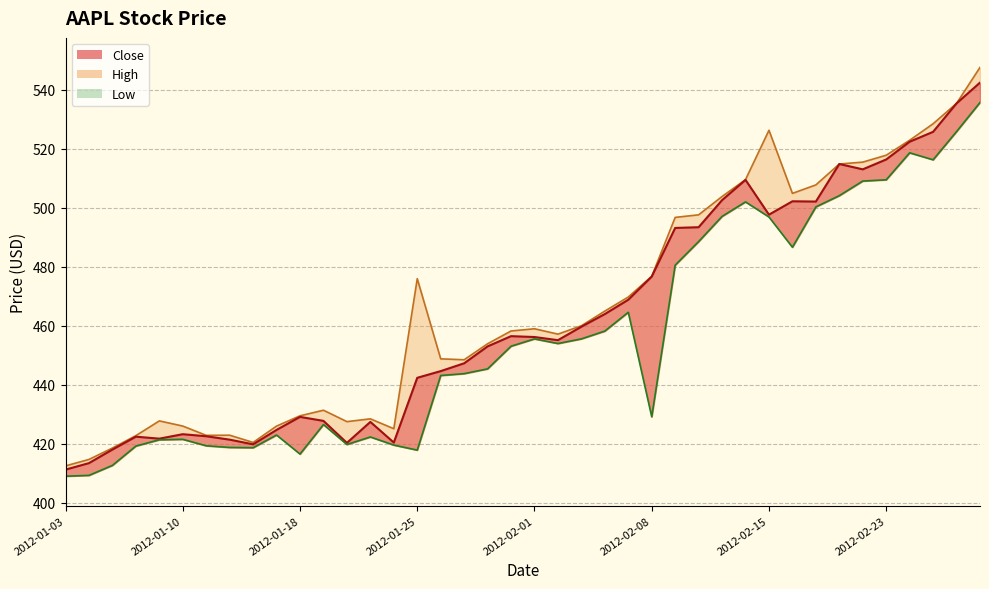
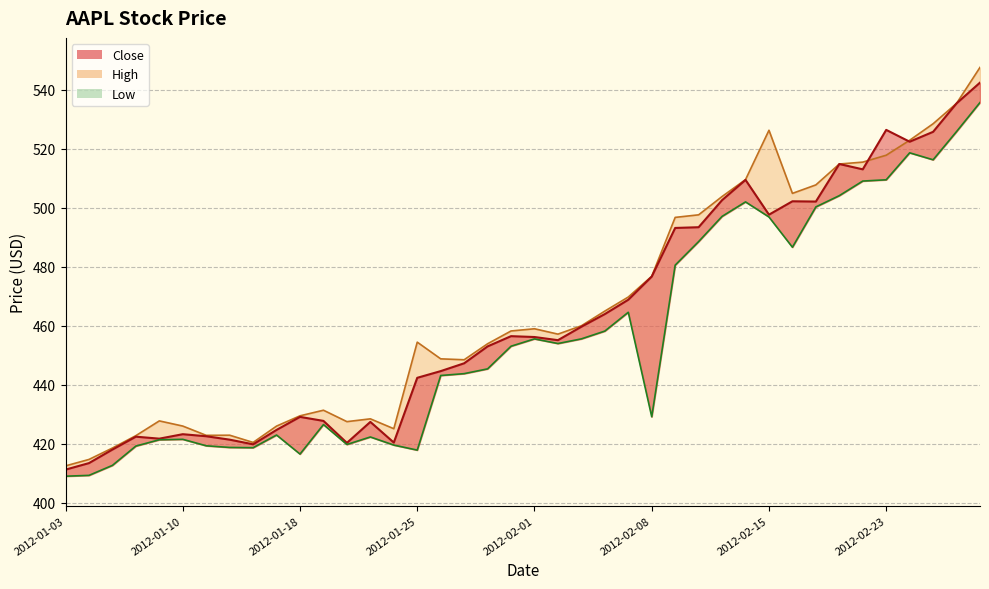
  {
    "High": {
      "2012-01-03": 413,
      "2012-01-10": 426,
-     "2012-01-25": 476,
+     "2012-01-25": 454,
      "2012-02-01": 459,
      "2012-02-15": 526,
      "2012-02-23": 518
    },
    "Close": {
      "2012-01-03": 411,
      "2012-01-10": 423,
      "2012-01-25": 442,
-     "2012-02-23": 516
+     "2012-02-23": 526
    },
    "Low": {
      "2012-01-03": 409,
      "2012-01-10": 422,
      "2012-01-18": 416,
      "2012-01-25": 418,
      "2012-02-08": 429,
      "2012-02-23": 510
    }
  }
